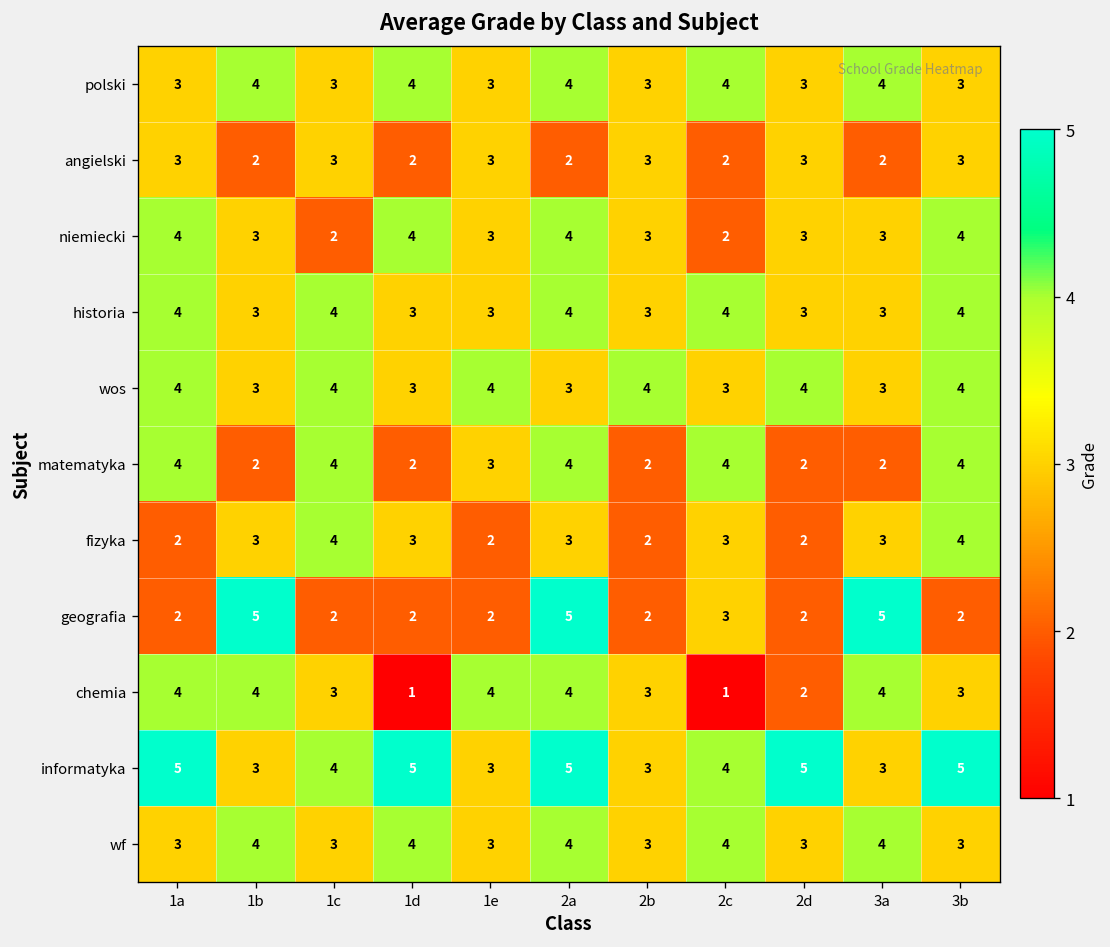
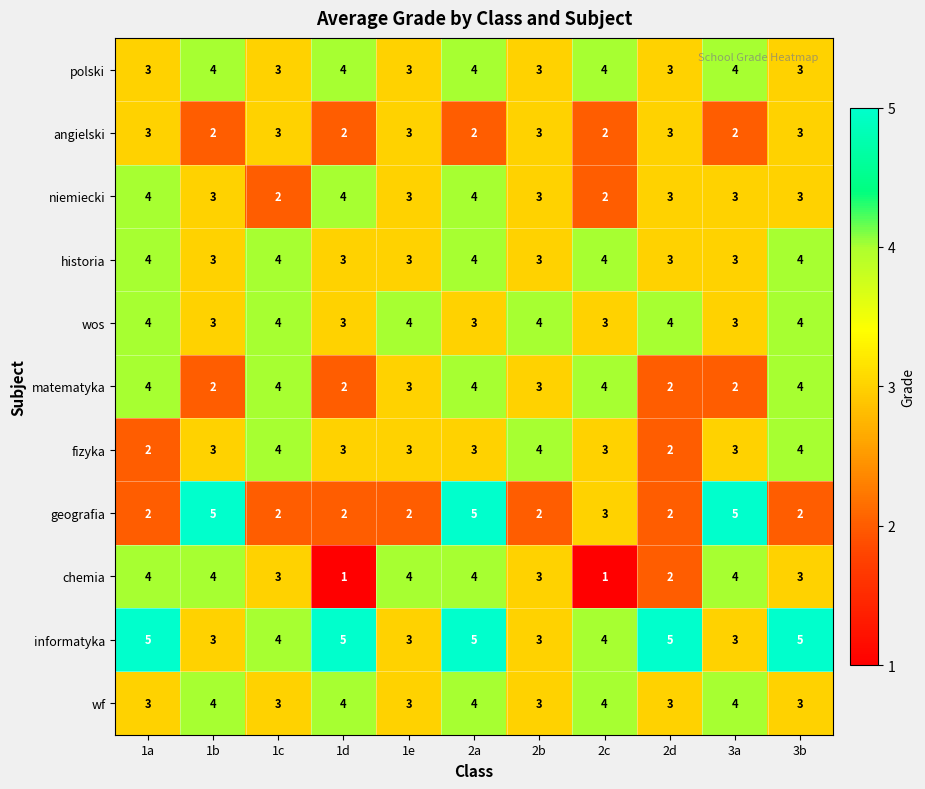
  {
    "polski": {
      "1a": 3,
      "1b": 4,
      "1c": 3,
      "1d": 4,
      "1e": 3,
      "2a": 4,
      "2b": 3,
      "2c": 4,
      "2d": 3,
      "3b": 3
    },
    "angielski": {
      "1a": 3,
      "1b": 2,
      "1c": 3,
      "1d": 2,
      "1e": 3,
      "2a": 2,
      "2b": 3,
      "2c": 2,
      "2d": 3,
      "3a": 2,
      "3b": 3
    },
    "niemiecki": {
      "1a": 4,
      "1b": 3,
      "1c": 2,
      "1d": 4,
      "1e": 3,
      "2a": 4,
      "2b": 3,
      "2c": 2,
      "2d": 3,
      "3a": 3,
-     "3b": 4
+     "3b": 3
    },
    "historia": {
      "1a": 4,
      "1b": 3,
      "1c": 4,
      "1d": 3,
      "1e": 3,
      "2a": 4,
      "2b": 3,
      "2c": 4,
      "2d": 3,
      "3a": 3,
      "3b": 4
    },
    "wos": {
      "1a": 4,
      "1b": 3,
      "1c": 4,
      "1d": 3,
      "1e": 4,
      "2a": 3,
      "2b": 4,
      "2c": 3,
      "2d": 4,
      "3a": 3,
      "3b": 4
    },
    "matematyka": {
      "1a": 4,
      "1b": 2,
      "1c": 4,
      "1d": 2,
      "1e": 3,
      "2a": 4,
-     "2b": 2,
+     "2b": 3,
      "2c": 4,
      "2d": 2,
      "3a": 2,
      "3b": 4
    },
    "fizyka": {
      "1a": 2,
      "1b": 3,
      "1c": 4,
      "1d": 3,
-     "1e": 2,
+     "1e": 3,
      "2a": 3,
-     "2b": 2,
+     "2b": 4,
      "2c": 3,
      "2d": 2,
      "3a": 3,
      "3b": 4
    },
    "geografia": {
      "1a": 2,
      "1b": 5,
      "1c": 2,
      "1d": 2,
      "1e": 2,
      "2a": 5,
      "2b": 2,
      "2c": 3,
      "2d": 2,
      "3a": 5,
      "3b": 2
    },
    "chemia": {
      "1a": 4,
      "1b": 4,
      "1c": 3,
      "1d": 1,
      "1e": 4,
      "2a": 4,
      "2b": 3,
      "2c": 1,
      "2d": 2,
      "3a": 4,
      "3b": 3
    },
    "informatyka": {
      "1a": 5,
      "1b": 3,
      "1c": 4,
      "1d": 5,
      "1e": 3,
      "2a": 5,
      "2b": 3,
      "2c": 4,
      "2d": 5,
      "3a": 3,
      "3b": 5
    },
    "wf": {
      "1a": 3,
      "1b": 4,
      "1c": 3,
      "1d": 4,
      "1e": 3,
      "2a": 4,
      "2b": 3,
      "2c": 4,
      "2d": 3,
      "3a": 4,
      "3b": 3
    }
  }
